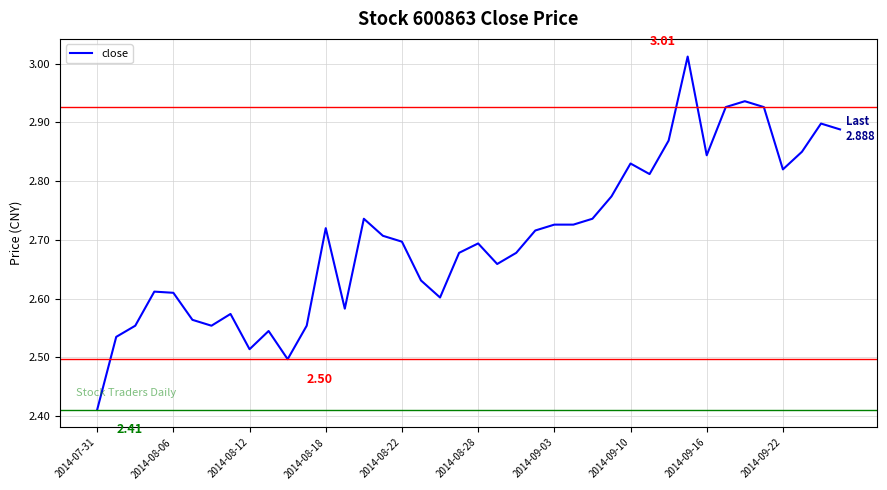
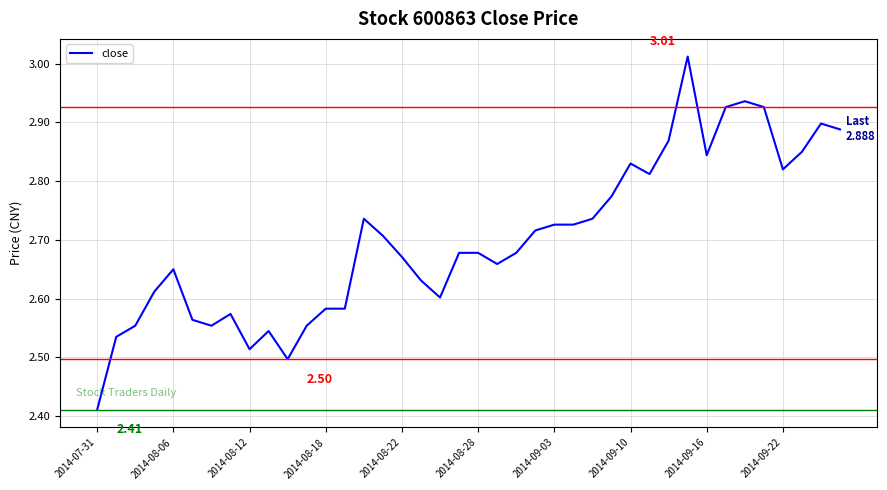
  {
-   "2014-08-06": 2.61,
+   "2014-08-06": 2.65,
    "2014-08-12": 2.51,
-   "2014-08-18": 2.72,
-   "2014-08-22": 2.70,
-   "2014-08-28": 2.69,
+   "2014-08-18": 2.58,
+   "2014-08-22": 2.67,
+   "2014-08-28": 2.68,
    "2014-09-03": 2.73,
    "2014-09-10": 2.83,
    "2014-09-16": 2.84,
    "2014-09-22": 2.82
  }
